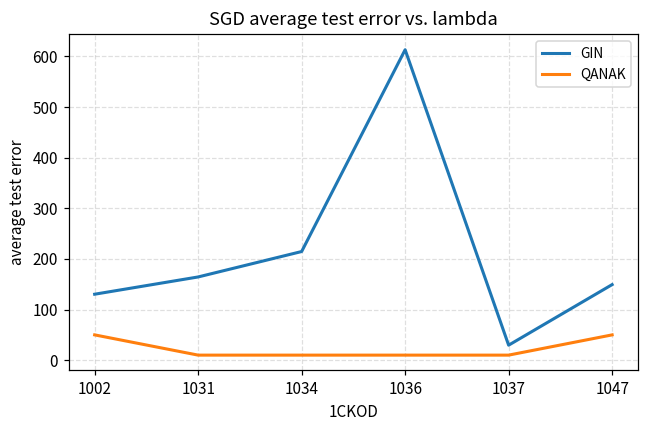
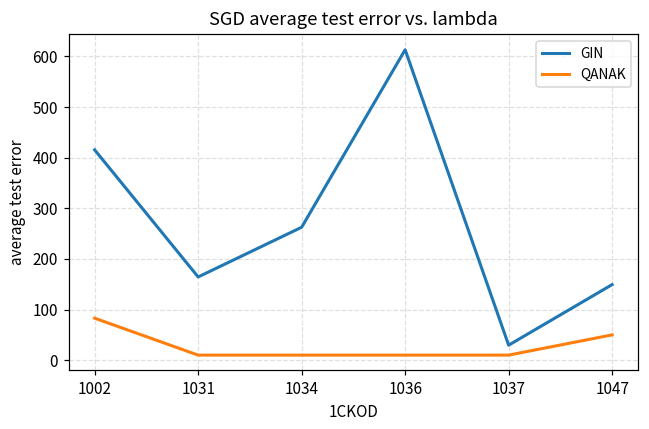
  {
    "GIN": {
-     "1002": 130,
+     "1002": 420,
      "1031": 160,
-     "1034": 210,
+     "1034": 260,
      "1036": 610,
      "1037": 30,
      "1047": 150
    },
    "QANAK": {
-     "1002": 50,
+     "1002": 80,
      "1031": 10,
      "1034": 10,
      "1036": 10,
      "1037": 10,
      "1047": 50
    }
  }
